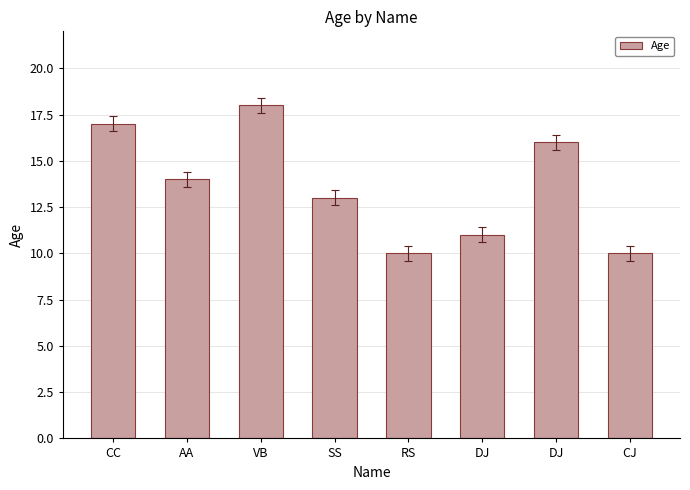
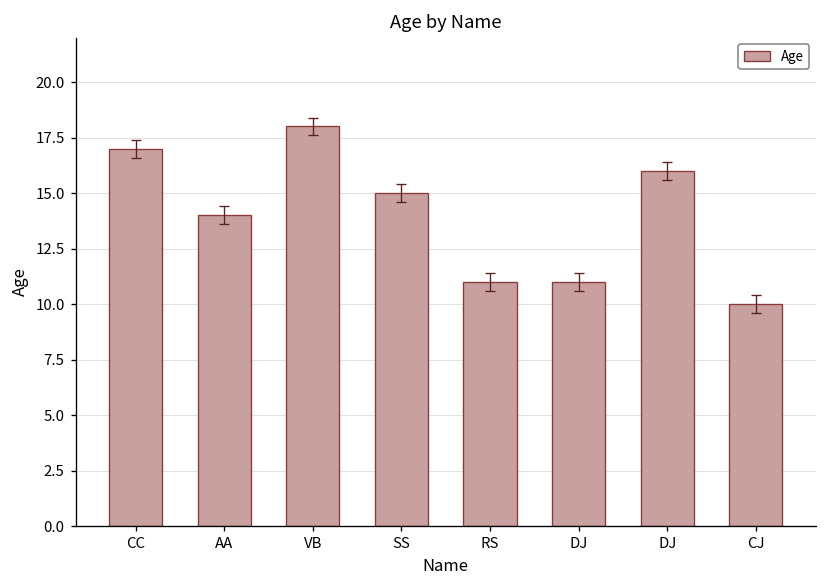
  {
    "Age": {
      "CC": 17,
      "AA": 14,
      "VB": 18,
-     "SS": 13,
-     "RS": 10,
+     "SS": 15,
+     "RS": 11,
      "CJ": 10
    }
  }
